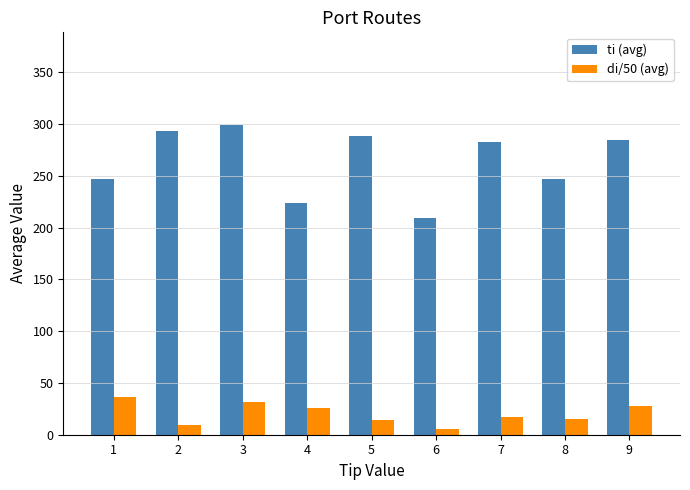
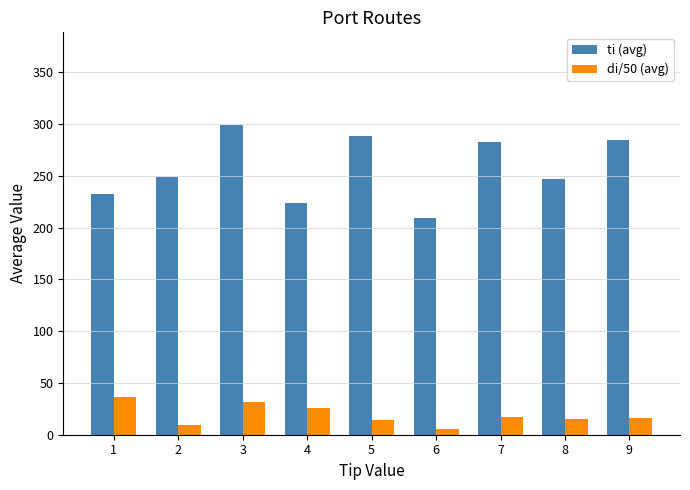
  {
    "ti (avg)": {
-     "1": 247,
-     "2": 293,
+     "1": 233,
+     "2": 249,
      "3": 299,
      "4": 224,
      "5": 289,
      "6": 209,
      "7": 283,
      "8": 247,
      "9": 285
    },
    "di/50 (avg)": {
      "1": 37,
      "2": 10,
      "3": 32,
      "4": 26,
      "5": 14,
      "6": 6,
      "7": 18,
      "8": 15,
-     "9": 28
+     "9": 16
    }
  }
